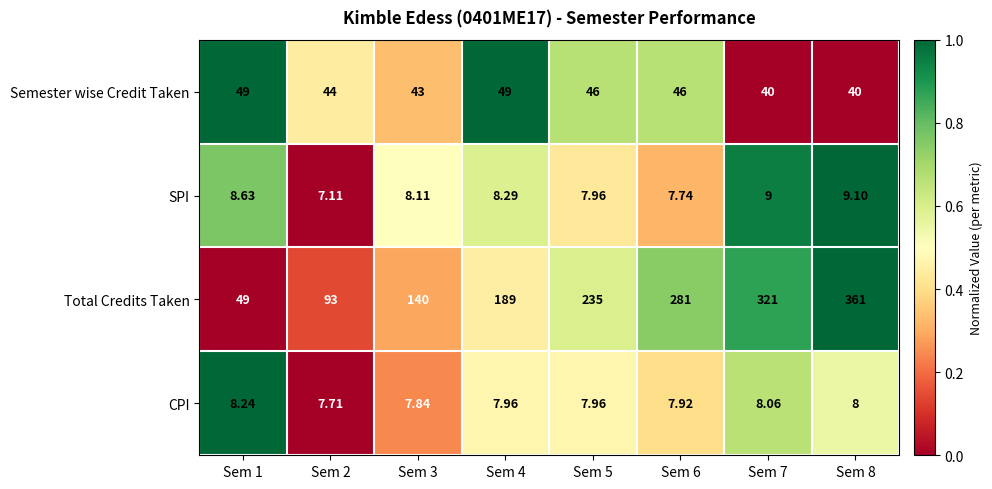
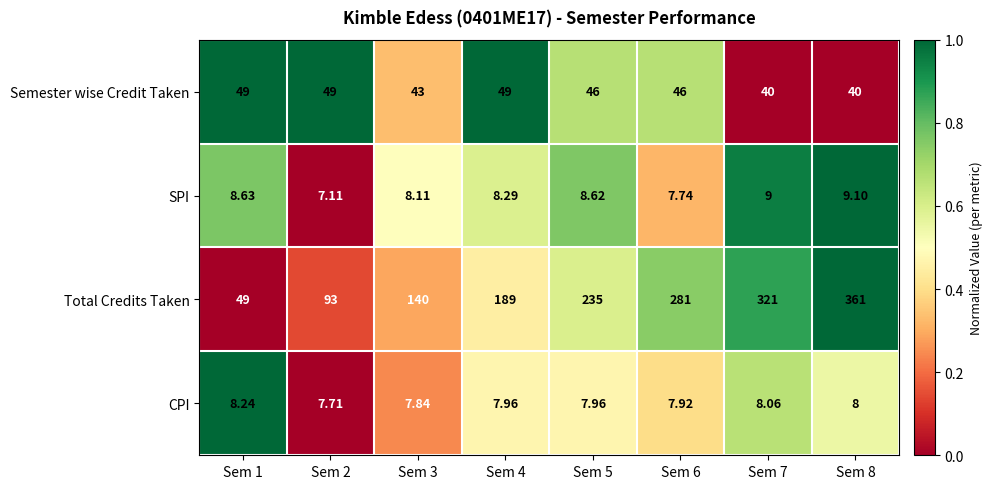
  {
    "Semester wise Credit Taken": {
      "Sem 1": 49,
-     "Sem 2": 44,
+     "Sem 2": 49,
      "Sem 3": 43,
      "Sem 4": 49,
      "Sem 5": 46,
      "Sem 6": 46,
      "Sem 7": 40,
      "Sem 8": 40
    },
    "SPI": {
      "Sem 1": 8.63,
      "Sem 2": 7.11,
      "Sem 3": 8.11,
      "Sem 4": 8.29,
-     "Sem 5": 7.96,
+     "Sem 5": 8.62,
      "Sem 6": 7.74,
      "Sem 7": 9,
      "Sem 8": 9.10
    },
    "Total Credits Taken": {
      "Sem 1": 49,
      "Sem 2": 93,
      "Sem 3": 140,
      "Sem 4": 189,
      "Sem 5": 235,
      "Sem 6": 281,
      "Sem 7": 321,
      "Sem 8": 361
    },
    "CPI": {
      "Sem 1": 8.24,
      "Sem 2": 7.71,
      "Sem 3": 7.84,
      "Sem 4": 7.96,
      "Sem 5": 7.96,
      "Sem 6": 7.92,
      "Sem 7": 8.06,
      "Sem 8": 8
    }
  }
